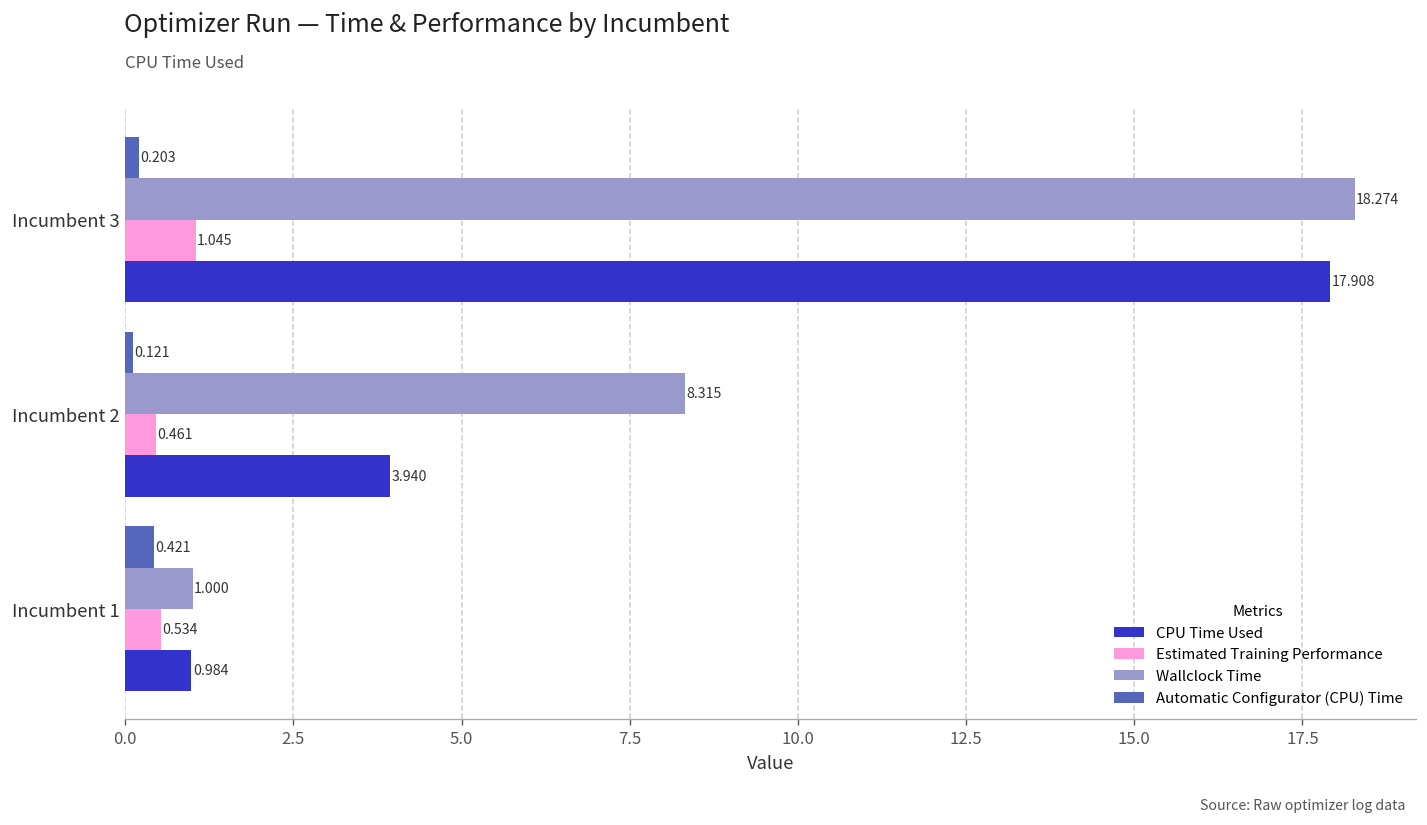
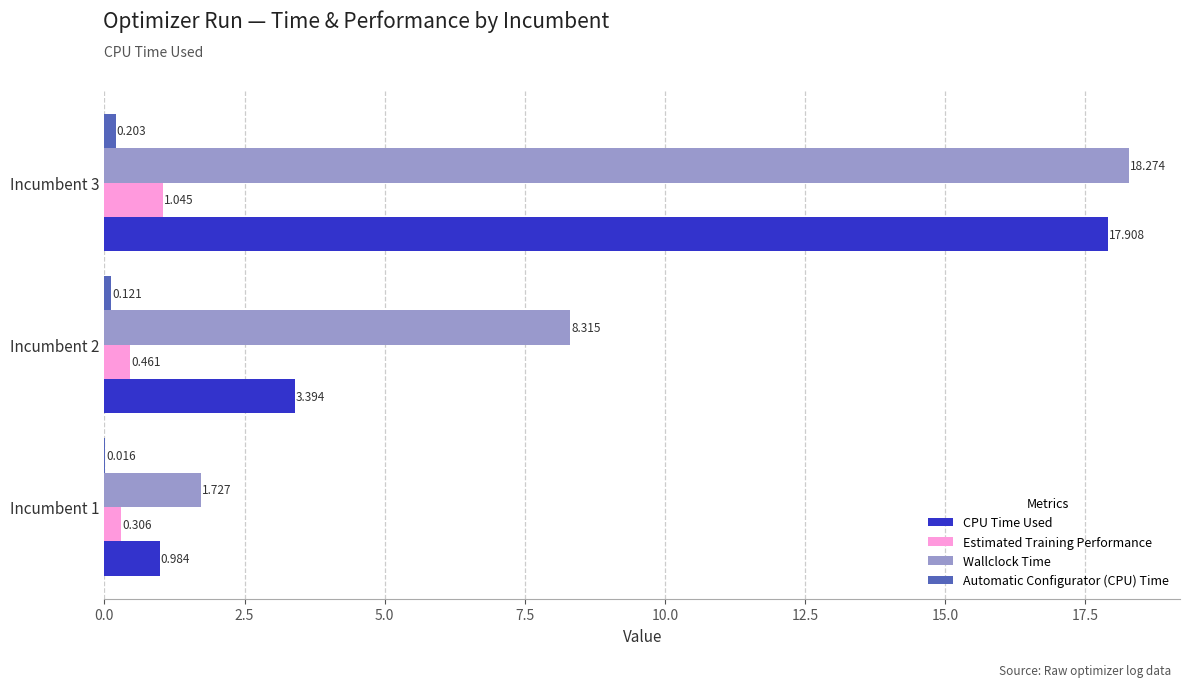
  {
    "CPU Time Used": {
      "Incumbent 3": 17.908,
-     "Incumbent 2": 3.940,
+     "Incumbent 2": 3.394,
      "Incumbent 1": 0.984
    },
    "Estimated Training Performance": {
      "Incumbent 3": 1.045,
      "Incumbent 2": 0.461,
-     "Incumbent 1": 0.534
+     "Incumbent 1": 0.306
    },
    "Wallclock Time": {
      "Incumbent 3": 18.274,
      "Incumbent 2": 8.315,
-     "Incumbent 1": 1.000
+     "Incumbent 1": 1.727
    },
    "Automatic Configurator (CPU) Time": {
      "Incumbent 3": 0.203,
      "Incumbent 2": 0.121,
-     "Incumbent 1": 0.421
+     "Incumbent 1": 0.016
    }
  }
